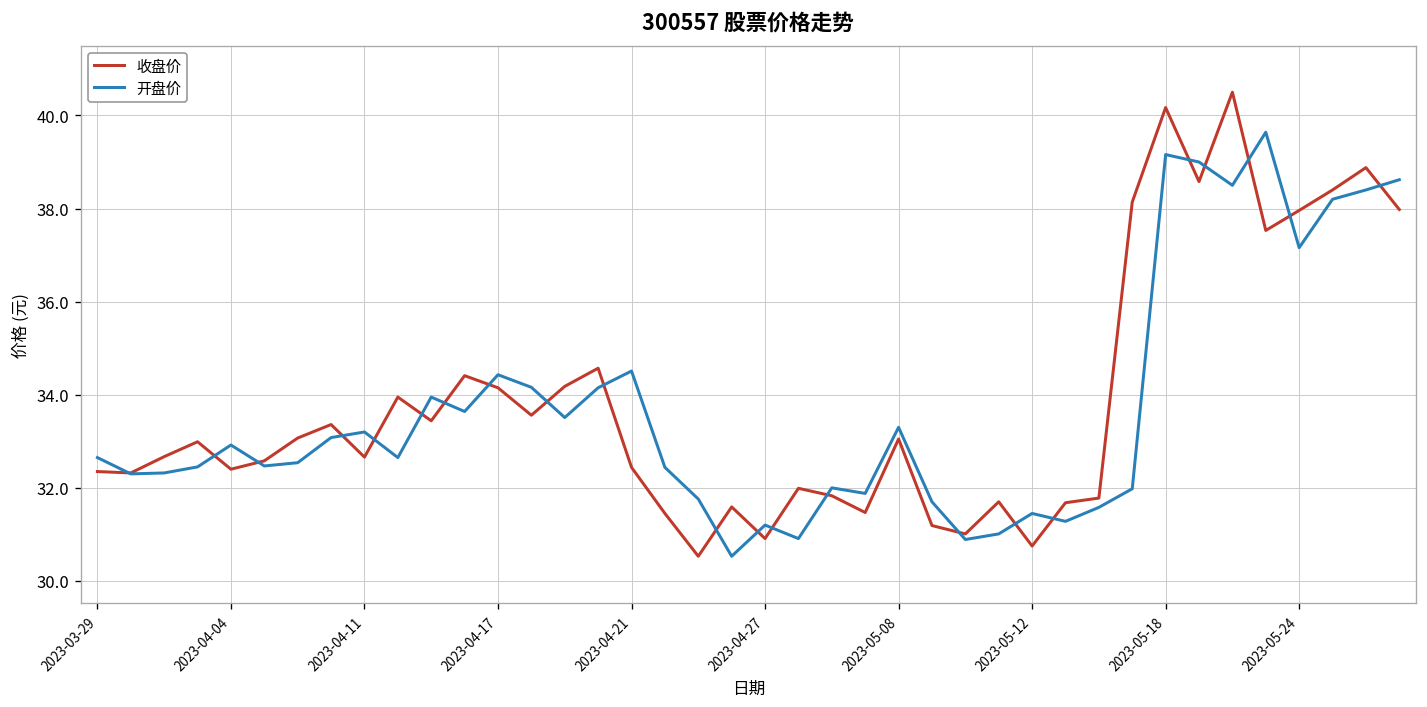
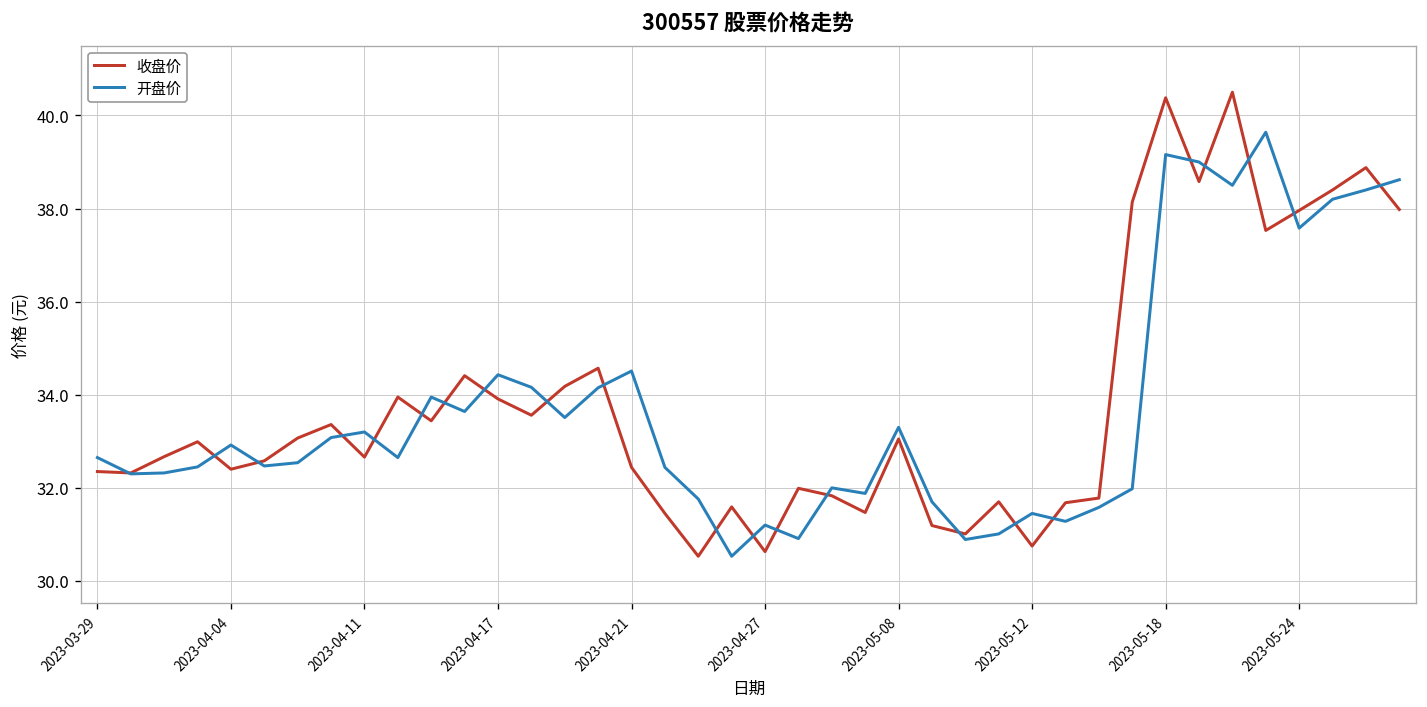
  {
    "收盘价": {
      "2023-03-29": 32.4,
      "2023-04-04": 32.4,
      "2023-04-11": 32.7,
-     "2023-04-17": 34.2,
+     "2023-04-17": 33.9,
      "2023-04-21": 32.4,
-     "2023-04-27": 30.9,
+     "2023-04-27": 30.6,
      "2023-05-08": 33.1,
      "2023-05-12": 30.8,
-     "2023-05-18": 40.2,
+     "2023-05-18": 40.4,
      "2023-05-24": 38.0
    },
    "开盘价": {
      "2023-03-29": 32.7,
      "2023-04-04": 32.9,
      "2023-04-11": 33.2,
      "2023-04-17": 34.4,
      "2023-04-21": 34.5,
      "2023-04-27": 31.2,
      "2023-05-08": 33.3,
      "2023-05-12": 31.5,
      "2023-05-18": 39.2,
-     "2023-05-24": 37.2
+     "2023-05-24": 37.6
    }
  }
